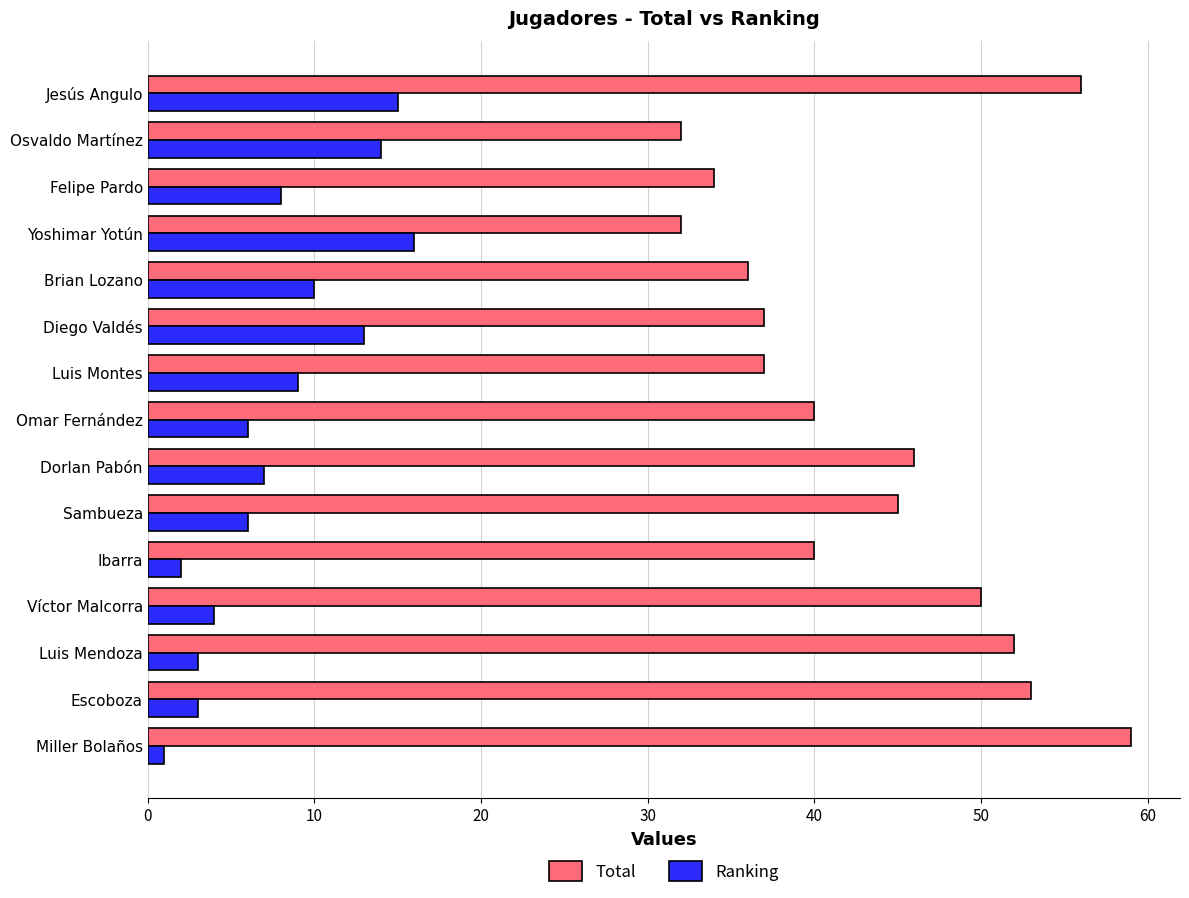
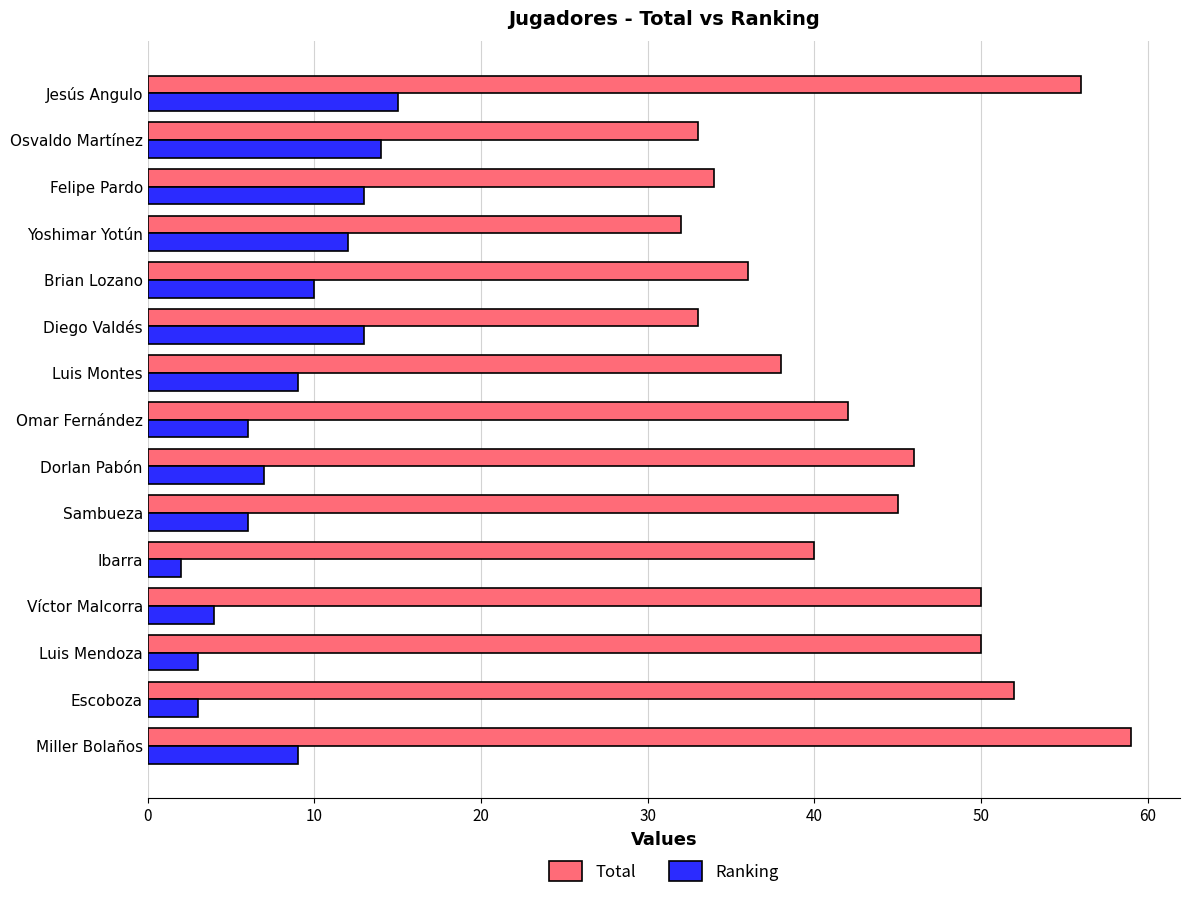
  {
    "Total": {
      "Jesús Angulo": 56,
-     "Osvaldo Martínez": 32,
+     "Osvaldo Martínez": 33,
      "Felipe Pardo": 34,
      "Yoshimar Yotún": 32,
      "Brian Lozano": 36,
-     "Diego Valdés": 37,
-     "Luis Montes": 37,
-     "Omar Fernández": 40,
+     "Diego Valdés": 33,
+     "Luis Montes": 38,
+     "Omar Fernández": 42,
      "Dorlan Pabón": 46,
      "Sambueza": 45,
      "Ibarra": 40,
      "Víctor Malcorra": 50,
-     "Luis Mendoza": 52,
-     "Escoboza": 53,
+     "Luis Mendoza": 50,
+     "Escoboza": 52,
      "Miller Bolaños": 59
    },
    "Ranking": {
      "Jesús Angulo": 15,
      "Osvaldo Martínez": 14,
-     "Felipe Pardo": 8,
-     "Yoshimar Yotún": 16,
+     "Felipe Pardo": 13,
+     "Yoshimar Yotún": 12,
      "Brian Lozano": 10,
      "Diego Valdés": 13,
      "Luis Montes": 9,
      "Omar Fernández": 6,
      "Dorlan Pabón": 7,
      "Sambueza": 6,
      "Ibarra": 2,
      "Víctor Malcorra": 4,
      "Luis Mendoza": 3,
      "Escoboza": 3,
-     "Miller Bolaños": 1
+     "Miller Bolaños": 9
    }
  }
